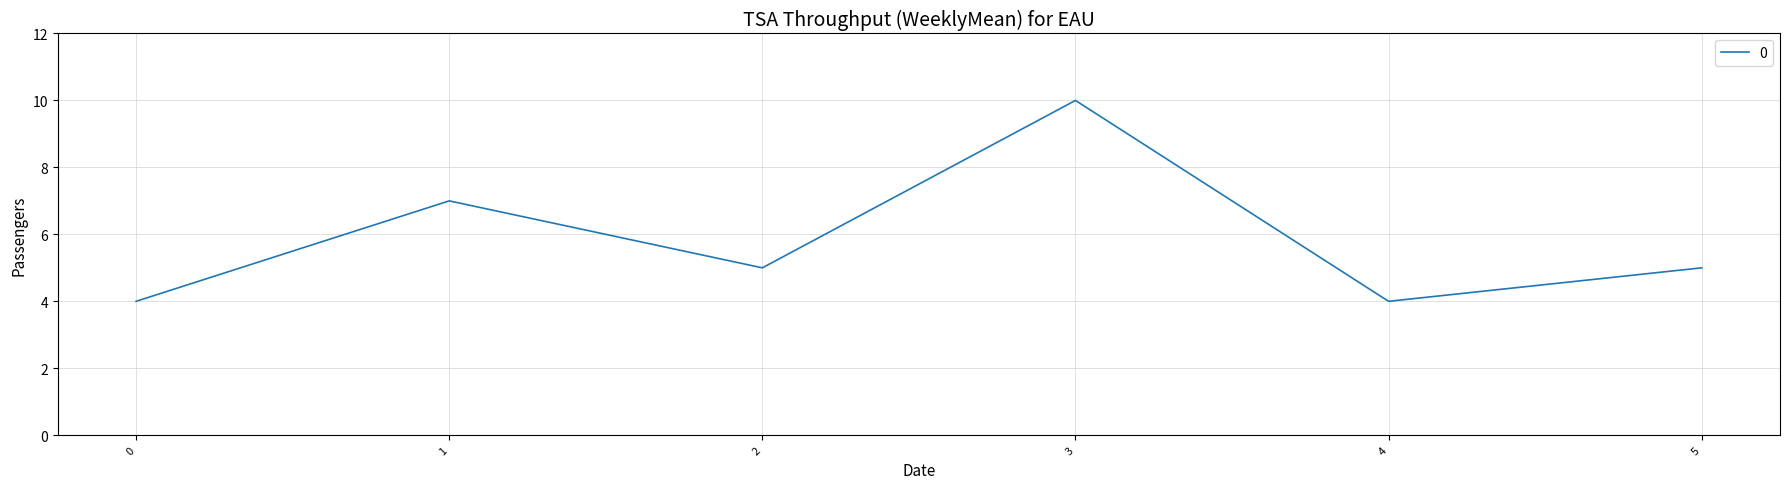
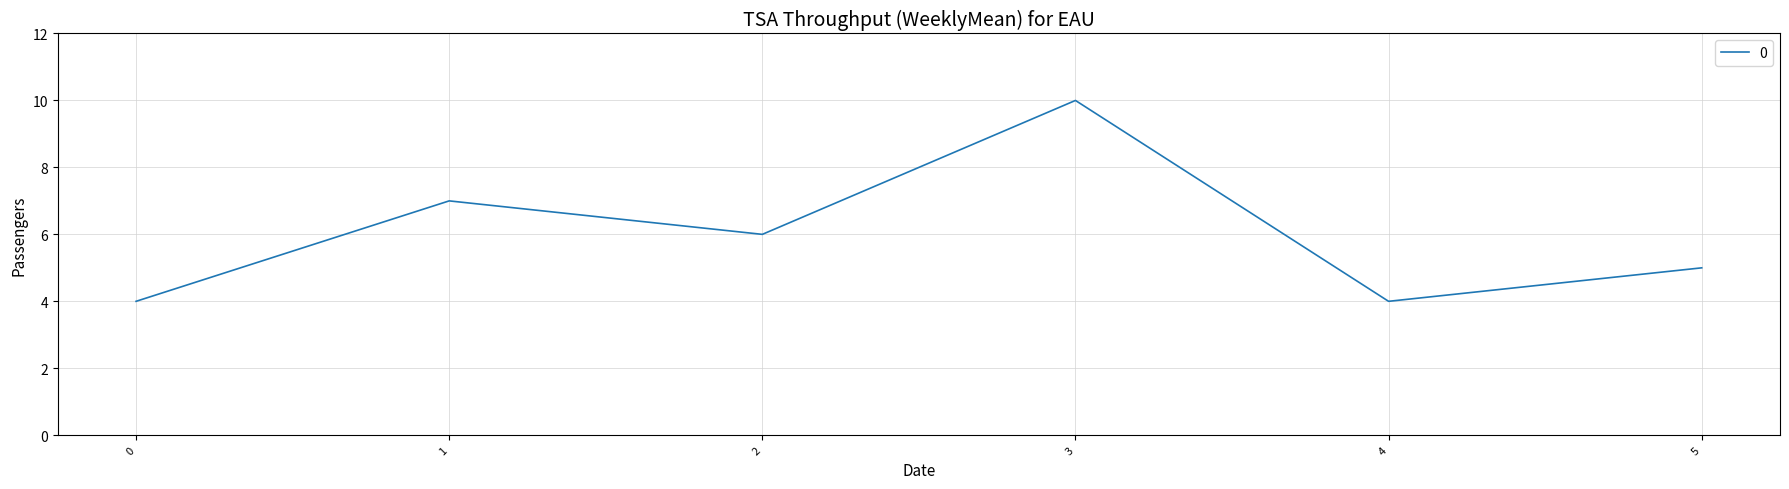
  {
    "0": 4,
    "1": 7,
-   "2": 5,
+   "2": 6,
    "3": 10,
    "4": 4,
    "5": 5
  }
